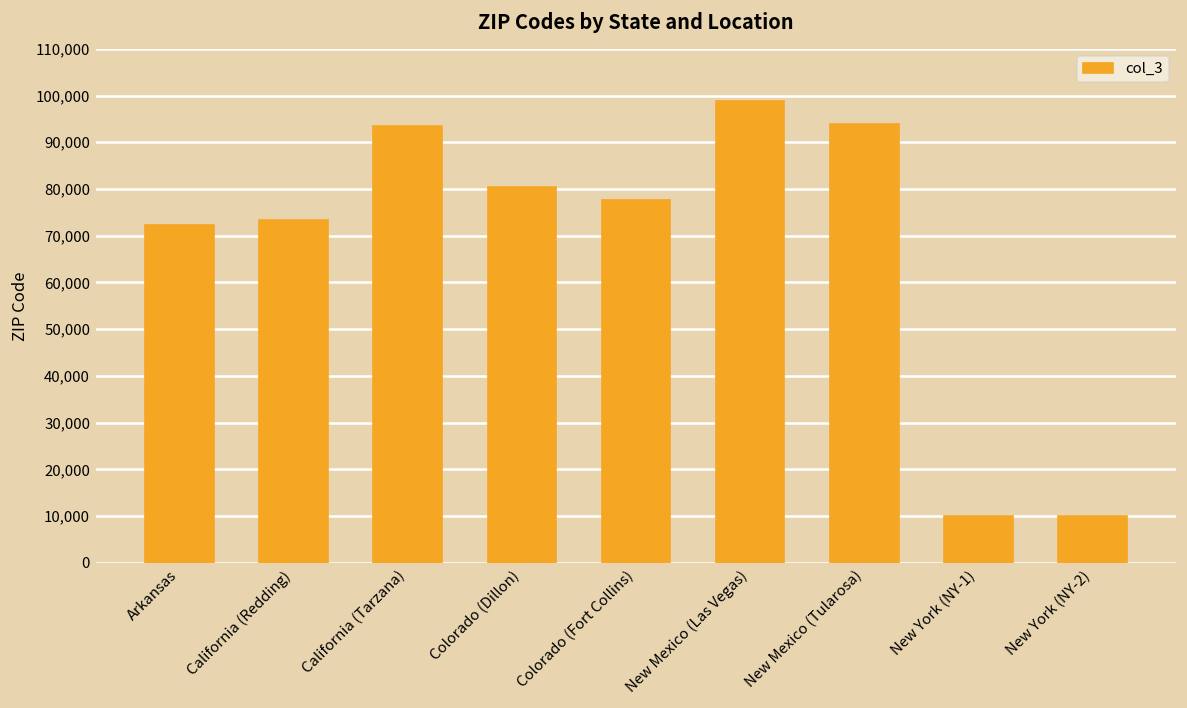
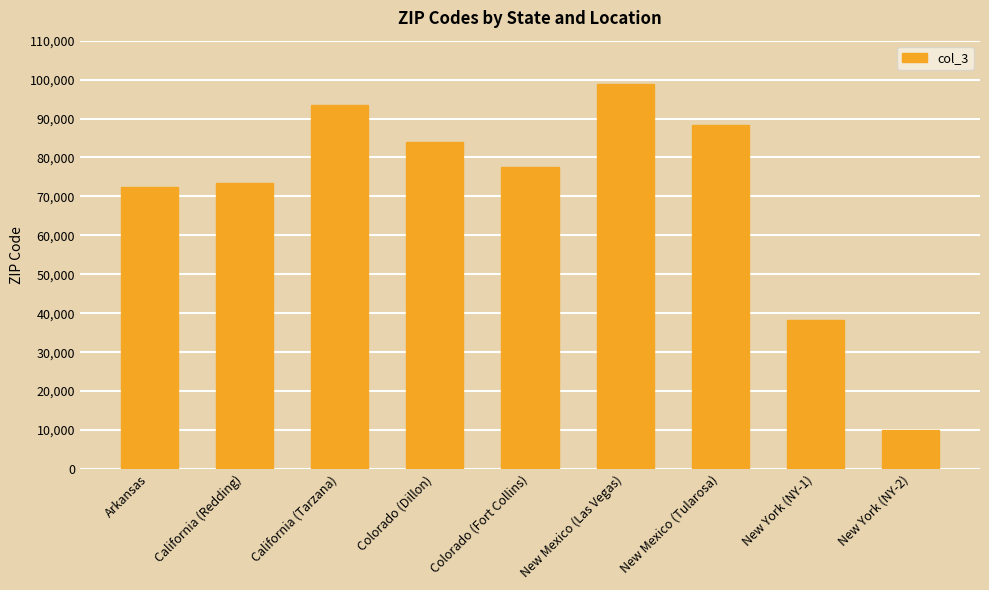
  {
    "Arkansas": "72,000",
    "California (Redding)": "73,000",
    "California (Tarzana)": "93,000",
-   "Colorado (Dillon)": "80,000",
+   "Colorado (Dillon)": "84,000",
    "Colorado (Fort Collins)": "78,000",
    "New Mexico (Las Vegas)": "99,000",
-   "New Mexico (Tularosa)": "94,000",
-   "New York (NY-1)": "10,000",
+   "New Mexico (Tularosa)": "88,000",
+   "New York (NY-1)": "38,000",
    "New York (NY-2)": "10,000"
  }
